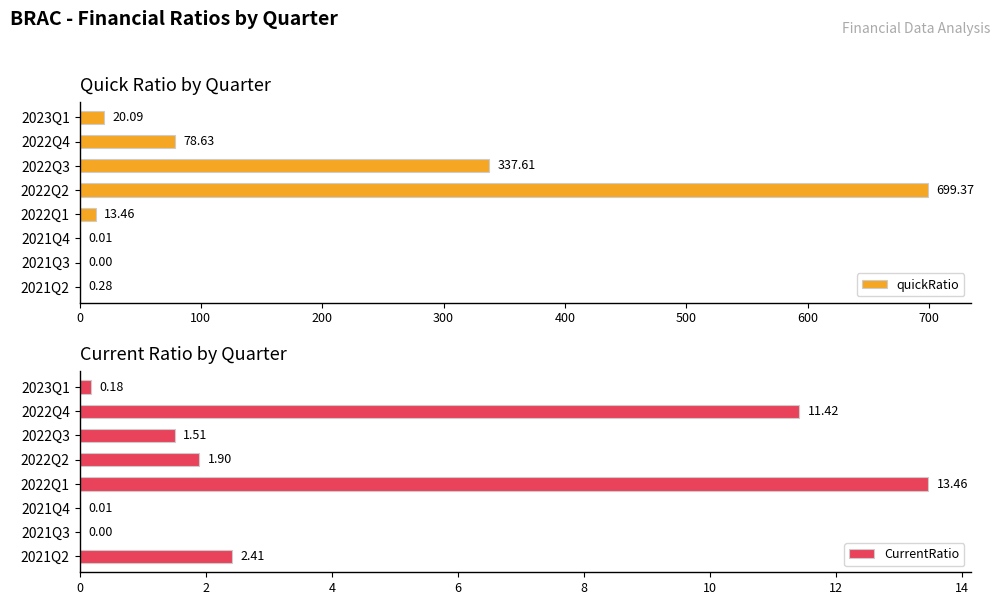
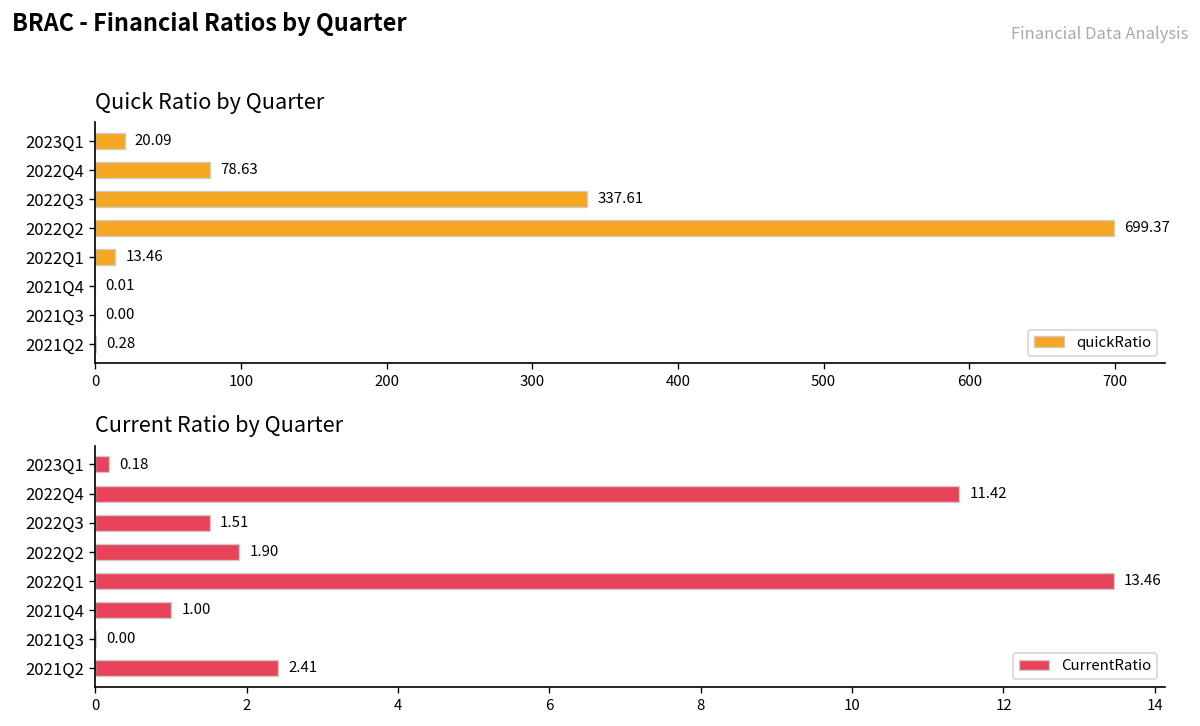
  {
    "Quick Ratio by Quarter": {
      "2023Q1": 20.09,
      "2022Q4": 78.63,
      "2022Q3": 337.61,
      "2022Q2": 699.37,
      "2022Q1": 13.46,
      "2021Q4": 0.01,
      "2021Q3": 0.00,
      "2021Q2": 0.28
    },
    "Current Ratio by Quarter": {
      "2023Q1": 0.18,
      "2022Q4": 11.42,
      "2022Q3": 1.51,
      "2022Q2": 1.90,
      "2022Q1": 13.46,
-     "2021Q4": 0.01,
+     "2021Q4": 1.00,
      "2021Q3": 0.00,
      "2021Q2": 2.41
    }
  }
